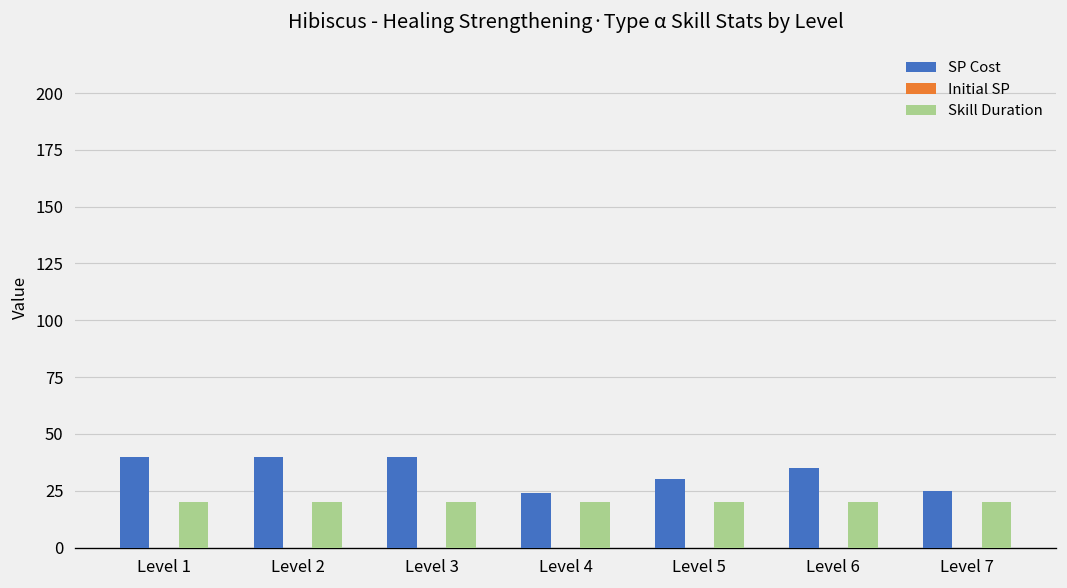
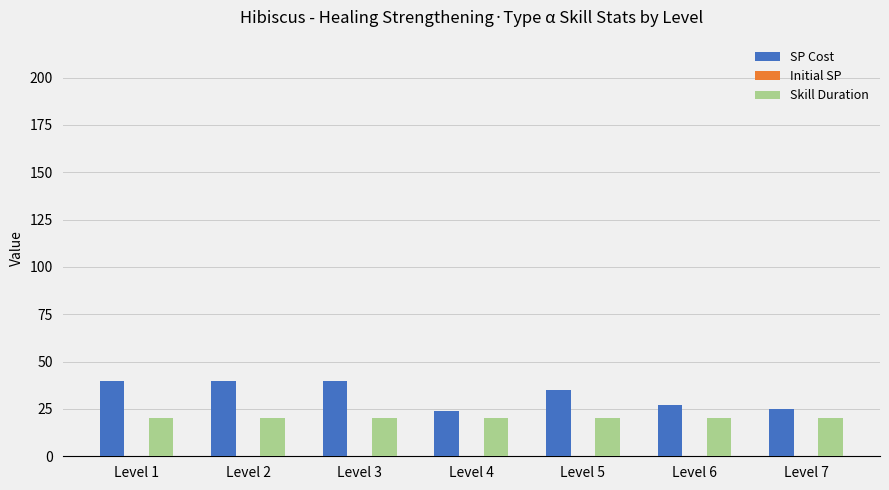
  {
    "SP Cost": {
      "Level 1": 40,
      "Level 2": 40,
      "Level 3": 40,
      "Level 4": 24,
-     "Level 5": 30,
-     "Level 6": 35,
+     "Level 5": 35,
+     "Level 6": 27,
      "Level 7": 25
    },
    "Initial SP": {
      "Level 1": 0,
      "Level 2": 0,
      "Level 3": 0,
      "Level 4": 0,
      "Level 5": 0,
      "Level 6": 0,
      "Level 7": 0
    },
    "Skill Duration": {
      "Level 1": 20,
      "Level 2": 20,
      "Level 3": 20,
      "Level 4": 20,
      "Level 5": 20,
      "Level 6": 20,
      "Level 7": 20
    }
  }
